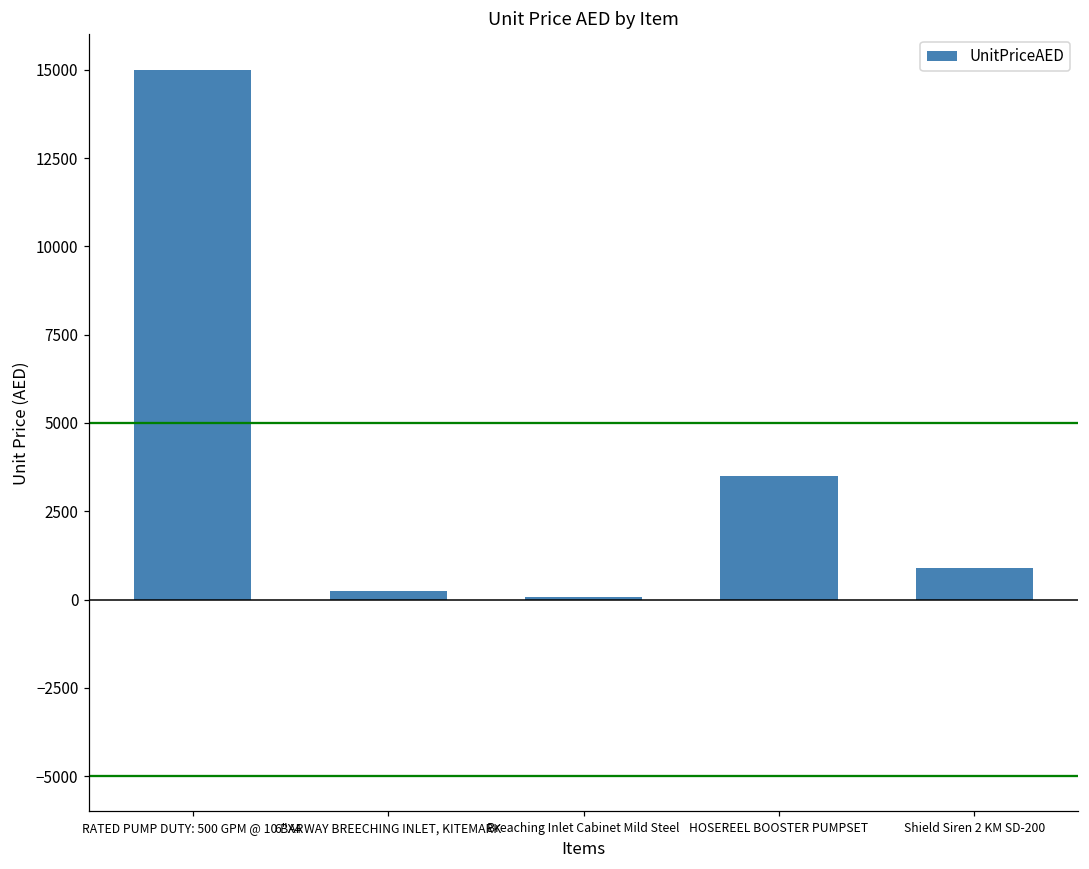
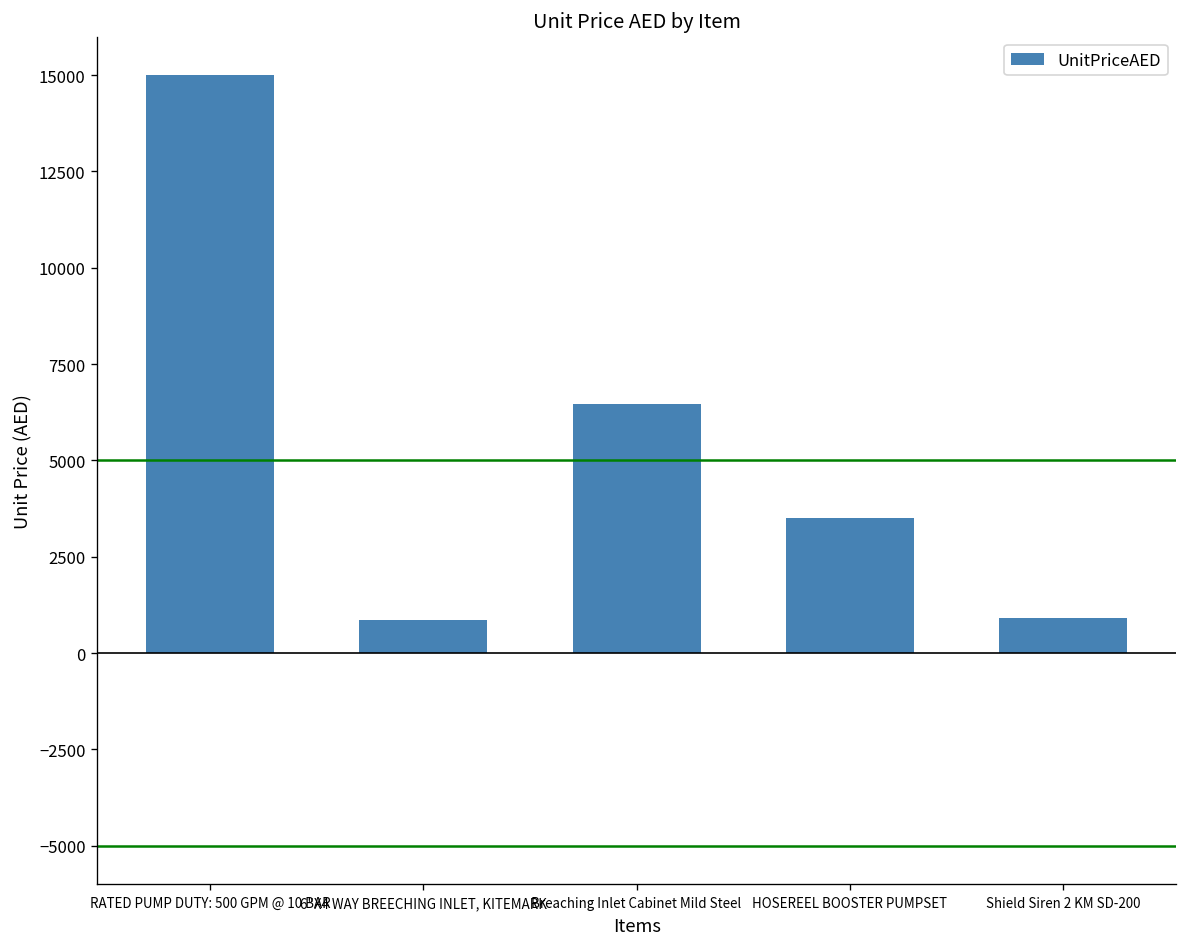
  {
    "RATED PUMP DUTY: 500 GPM @ 10 BAR": 15000,
-   "6\"X4 WAY BREECHING INLET, KITEMARK": 300,
-   "Breaching Inlet Cabinet Mild Steel": 100,
+   "6\"X4 WAY BREECHING INLET, KITEMARK": 900,
+   "Breaching Inlet Cabinet Mild Steel": 6500,
    "HOSEREEL BOOSTER PUMPSET": 3500,
    "Shield Siren 2 KM SD-200": 900
  }
